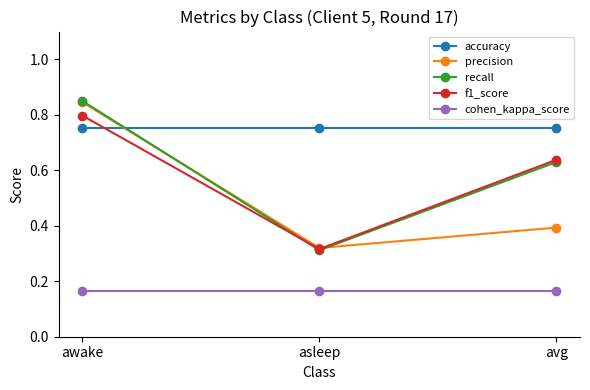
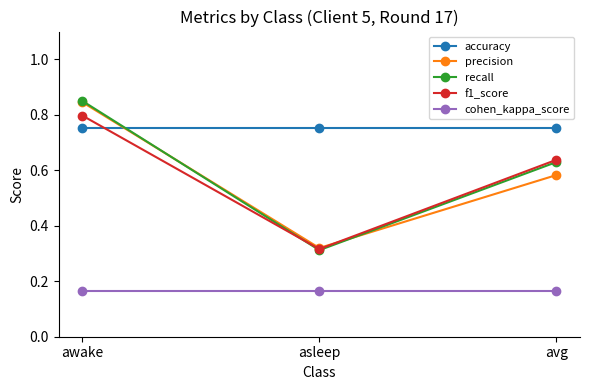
  {
    "accuracy": {
      "awake": 0.75,
      "asleep": 0.75,
      "avg": 0.75
    },
    "precision": {
-     "avg": 0.39
+     "avg": 0.58
    },
    "f1_score": {
      "awake": 0.80
    },
    "cohen_kappa_score": {
      "awake": 0.16,
      "asleep": 0.16,
      "avg": 0.16
    }
  }
